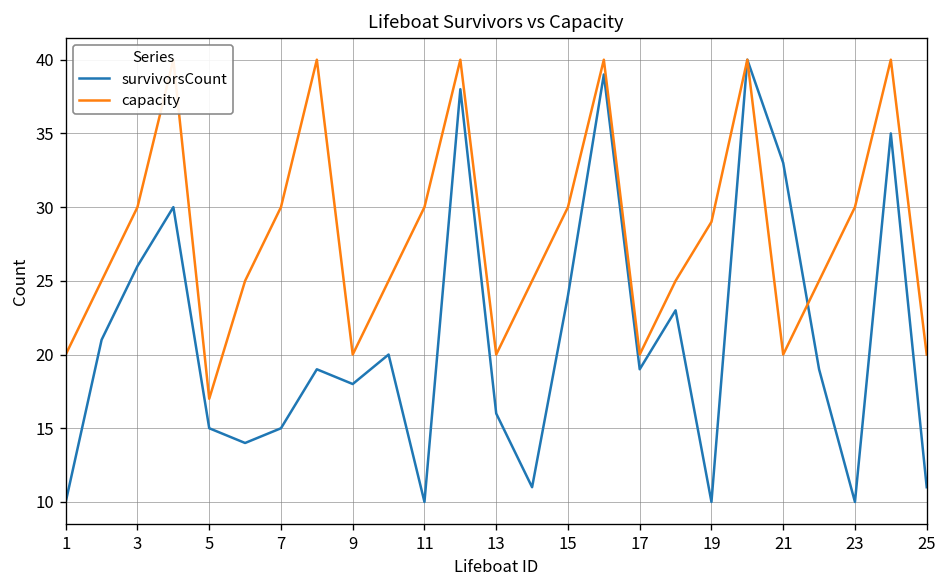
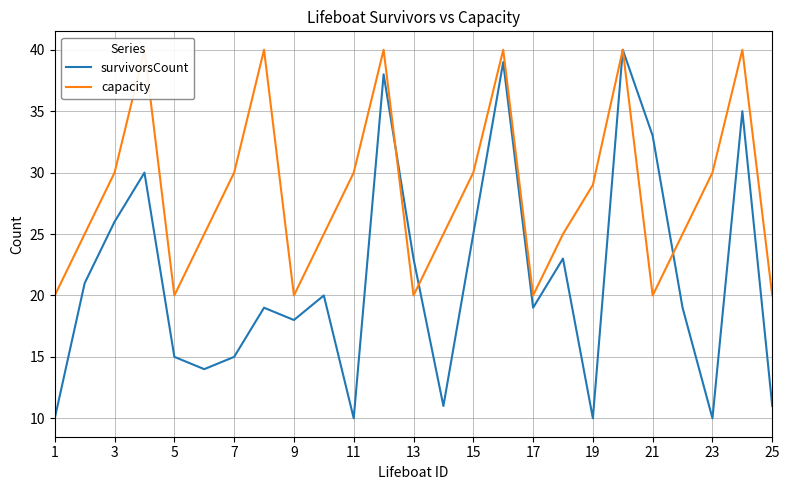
  {
    "survivorsCount": {
      "1": 10,
      "3": 26,
      "5": 15,
      "7": 15,
      "9": 18,
      "11": 10,
-     "13": 16,
-     "15": 24,
+     "13": 23,
+     "15": 25,
      "17": 19,
      "19": 10,
      "21": 33,
      "23": 10,
      "25": 11
    },
    "capacity": {
      "1": 20,
      "3": 30,
-     "5": 17,
+     "5": 20,
      "7": 30,
      "9": 20,
      "11": 30,
      "13": 20,
      "15": 30,
      "17": 20,
      "19": 29,
      "21": 20,
      "23": 30,
      "25": 20
    }
  }
